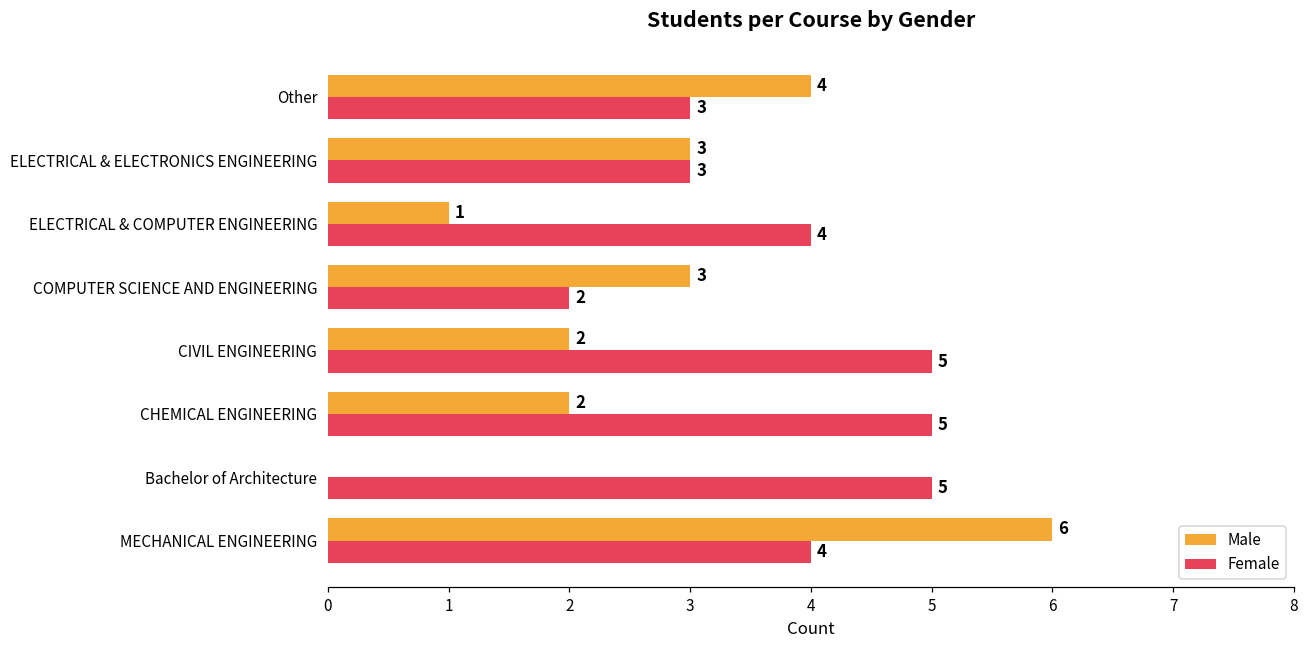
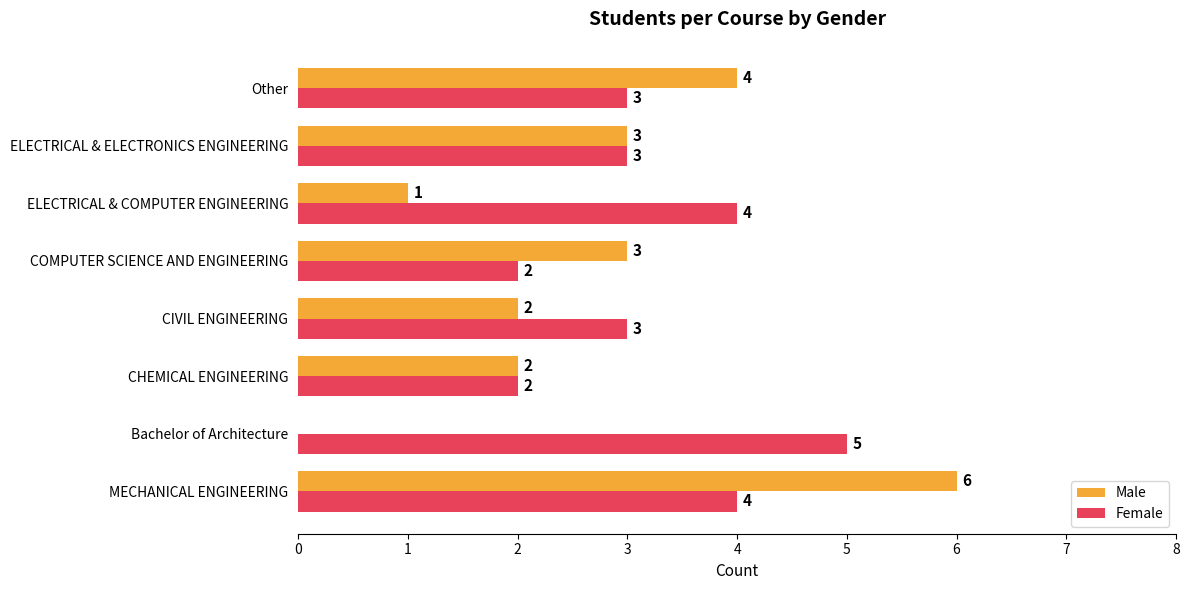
  {
    "Male": {
      "Other": 4,
      "ELECTRICAL & ELECTRONICS ENGINEERING": 3,
      "ELECTRICAL & COMPUTER ENGINEERING": 1,
      "COMPUTER SCIENCE AND ENGINEERING": 3,
      "CIVIL ENGINEERING": 2,
      "CHEMICAL ENGINEERING": 2,
      "MECHANICAL ENGINEERING": 6
    },
    "Female": {
      "Other": 3,
      "ELECTRICAL & ELECTRONICS ENGINEERING": 3,
      "ELECTRICAL & COMPUTER ENGINEERING": 4,
      "COMPUTER SCIENCE AND ENGINEERING": 2,
-     "CIVIL ENGINEERING": 5,
-     "CHEMICAL ENGINEERING": 5,
+     "CIVIL ENGINEERING": 3,
+     "CHEMICAL ENGINEERING": 2,
      "Bachelor of Architecture": 5,
      "MECHANICAL ENGINEERING": 4
    }
  }
